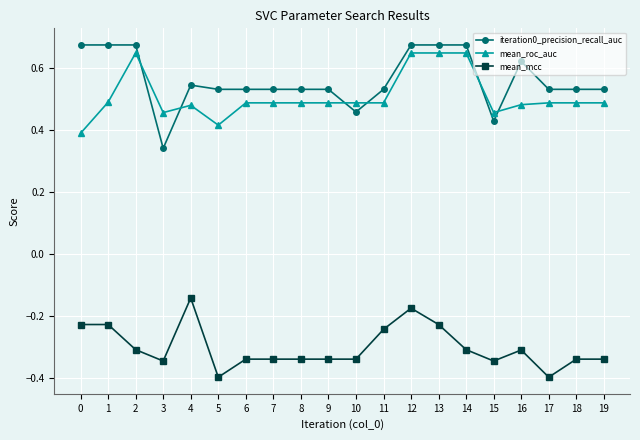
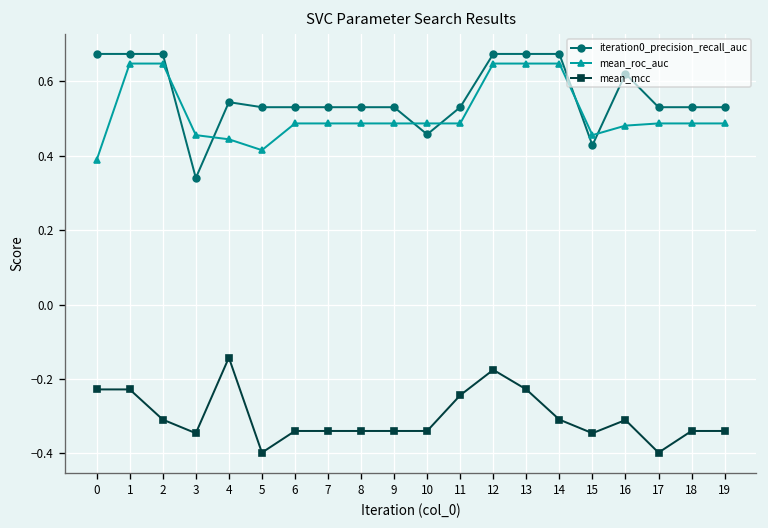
  {
    "iteration0_precision_recall_auc": {
      "0": 0.67,
      "1": 0.67,
      "2": 0.67,
      "3": 0.34,
      "4": 0.54,
      "5": 0.53,
      "6": 0.53,
      "7": 0.53,
      "8": 0.53,
      "9": 0.53,
      "10": 0.46,
      "11": 0.53,
      "12": 0.67,
      "13": 0.67,
      "14": 0.67,
      "15": 0.43,
      "17": 0.53,
      "18": 0.53,
      "19": 0.53
    },
    "mean_roc_auc": {
      "0": 0.39,
-     "1": 0.49,
+     "1": 0.65,
      "2": 0.65,
      "3": 0.45,
-     "4": 0.48,
+     "4": 0.44,
      "5": 0.41,
      "6": 0.49,
      "7": 0.49,
      "8": 0.49,
      "9": 0.49,
      "10": 0.49,
      "11": 0.49,
      "12": 0.65,
      "13": 0.65,
      "14": 0.65,
      "15": 0.45,
      "16": 0.48,
      "17": 0.49,
      "18": 0.49,
      "19": 0.49
    },
    "mean_mcc": {
      "0": -0.23,
      "1": -0.23,
      "2": -0.31,
      "3": -0.35,
      "4": -0.14,
      "5": -0.40,
      "6": -0.34,
      "7": -0.34,
      "8": -0.34,
      "9": -0.34,
      "10": -0.34,
      "11": -0.24,
      "12": -0.18,
      "13": -0.23,
      "14": -0.31,
      "15": -0.35,
      "16": -0.31,
      "17": -0.40,
      "18": -0.34,
      "19": -0.34
    }
  }
